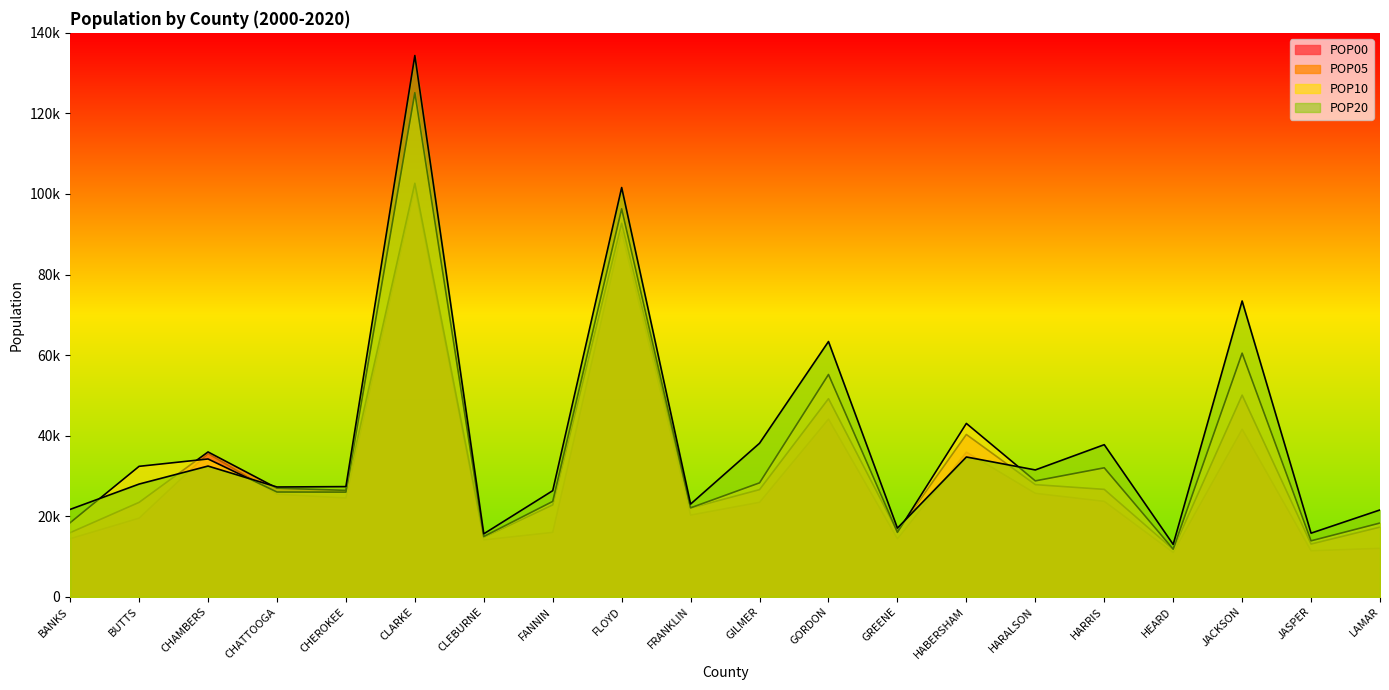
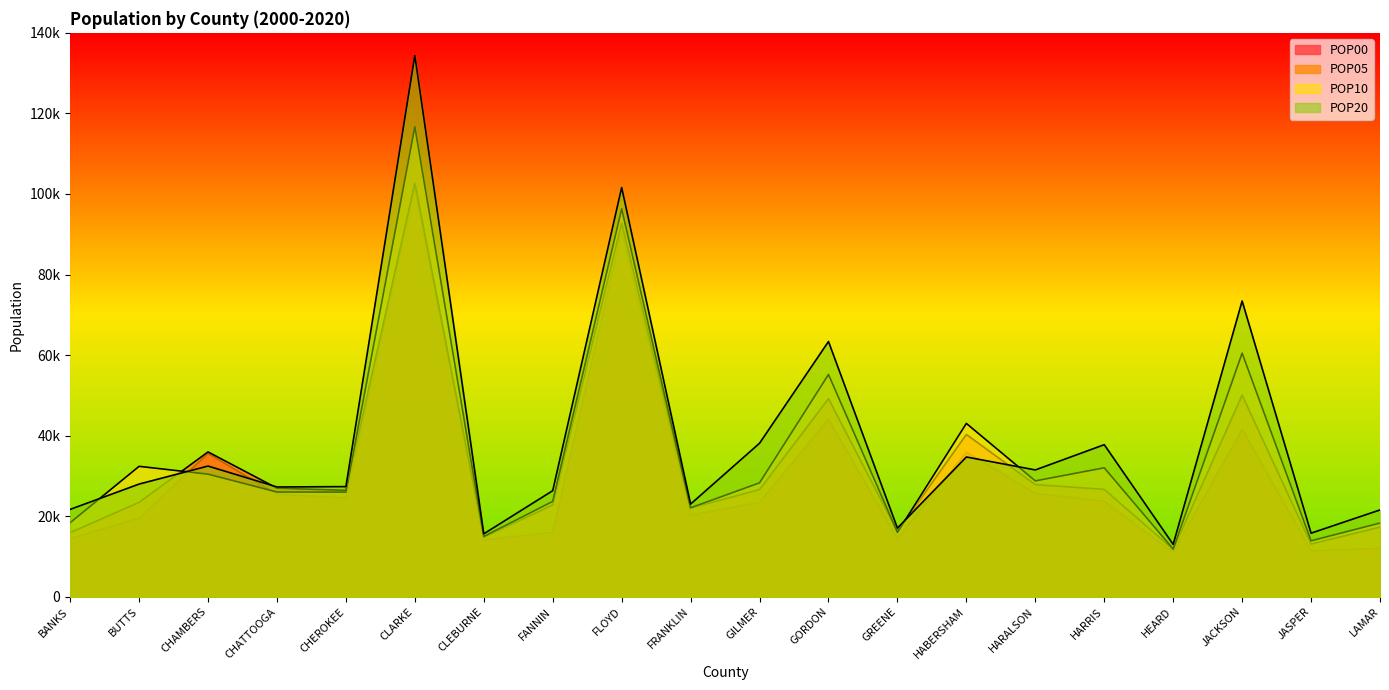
  {
    "POP00": {
      "BANKS": 14000,
      "BUTTS": 20000,
      "CHEROKEE": 25000,
      "CLARKE": 101000,
      "CLEBURNE": 14000,
      "FANNIN": 16000,
      "FLOYD": 91000,
      "FRANKLIN": 20000,
      "GILMER": 23000,
      "GORDON": 44000,
      "GREENE": 14000,
      "HABERSHAM": 36000,
      "HARALSON": 26000,
      "HARRIS": 24000,
      "HEARD": 11000,
      "JACKSON": 42000,
      "JASPER": 11000,
      "LAMAR": 12000
    },
    "POP05": {
      "BANKS": 16000,
      "BUTTS": 23000,
      "CLARKE": 103000,
      "FANNIN": 23000,
      "FLOYD": 93000,
      "GILMER": 27000,
      "GORDON": 49000,
      "HABERSHAM": 40000,
      "HARALSON": 28000,
      "HARRIS": 27000,
      "JACKSON": 50000,
      "JASPER": 13000,
      "LAMAR": 17000
    },
    "POP10": {
      "BANKS": 18000,
      "BUTTS": 32000,
-     "CHAMBERS": 34000,
-     "CLARKE": 125000,
+     "CHAMBERS": 30000,
+     "CLARKE": 117000,
      "FANNIN": 24000,
      "FLOYD": 96000,
      "GILMER": 28000,
      "GORDON": 55000,
      "HABERSHAM": 43000,
      "HARALSON": 29000,
      "HARRIS": 32000,
      "JACKSON": 60000,
      "JASPER": 14000,
      "LAMAR": 18000
    },
    "POP20": {
      "BANKS": 22000,
      "BUTTS": 28000,
      "CHAMBERS": 32000,
      "CHEROKEE": 27000,
      "CLARKE": 134000,
      "CLEBURNE": 16000,
      "FANNIN": 26000,
      "FLOYD": 102000,
      "FRANKLIN": 23000,
      "GILMER": 38000,
      "GORDON": 63000,
      "GREENE": 17000,
      "HABERSHAM": 35000,
      "HARALSON": 31000,
      "HARRIS": 38000,
      "HEARD": 13000,
      "JACKSON": 73000,
      "JASPER": 16000,
      "LAMAR": 22000
    }
  }
